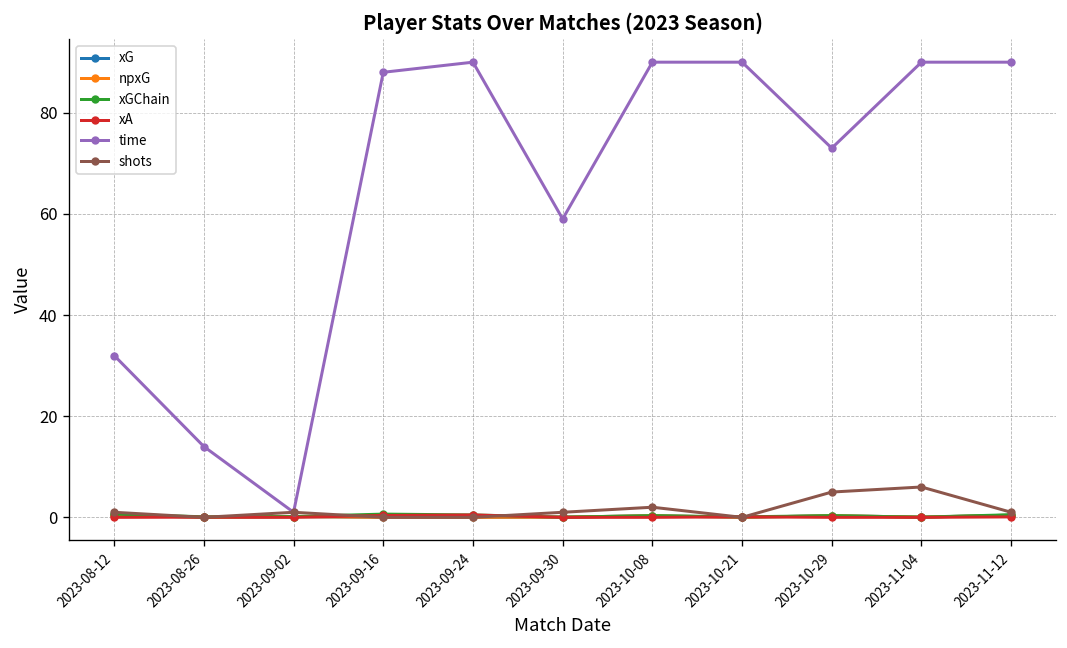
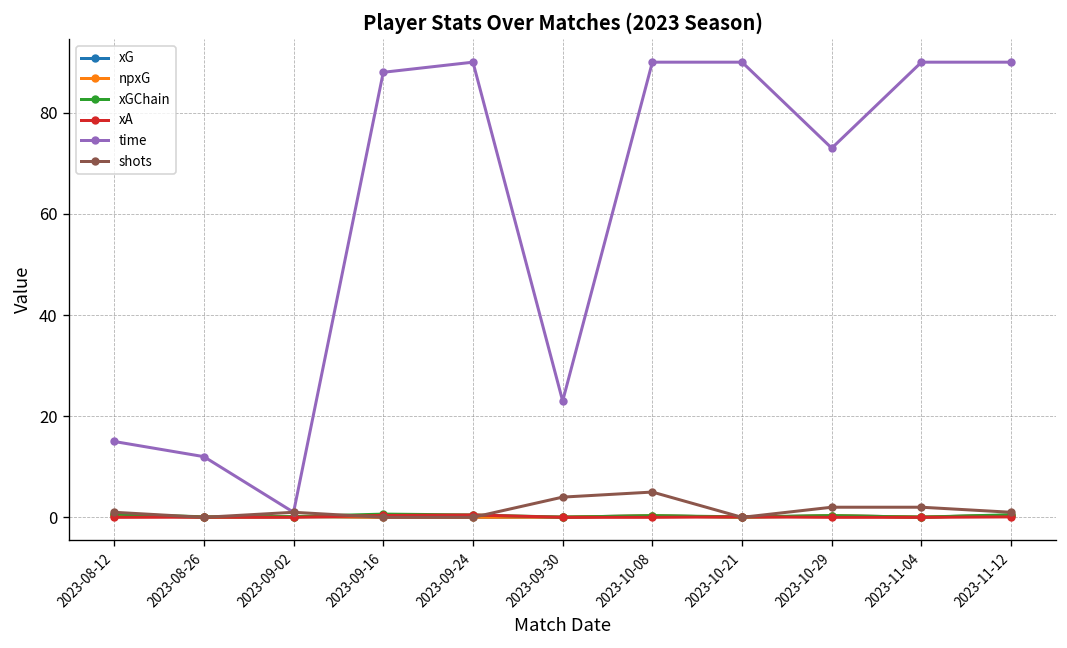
  {
    "time": {
-     "2023-08-12": 32,
-     "2023-08-26": 14,
+     "2023-08-12": 15,
+     "2023-08-26": 12,
      "2023-09-16": 88,
      "2023-09-24": 90,
-     "2023-09-30": 59,
+     "2023-09-30": 23,
      "2023-10-08": 90,
      "2023-10-21": 90,
      "2023-10-29": 73,
      "2023-11-04": 90,
      "2023-11-12": 90
    },
    "shots": {
-     "2023-09-30": 1,
-     "2023-10-08": 2,
-     "2023-10-29": 5,
-     "2023-11-04": 6
+     "2023-09-30": 4,
+     "2023-10-08": 5,
+     "2023-10-29": 2,
+     "2023-11-04": 2
    }
  }
